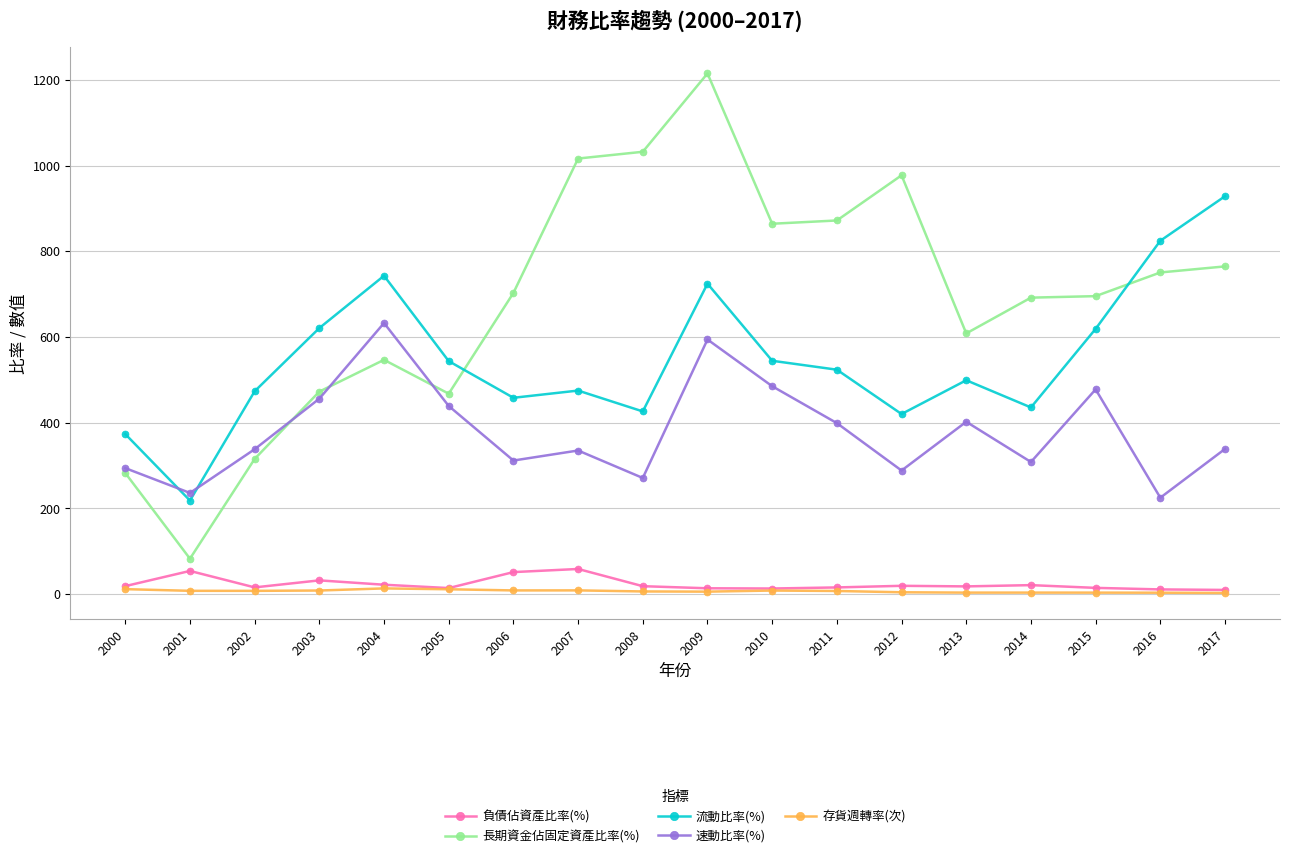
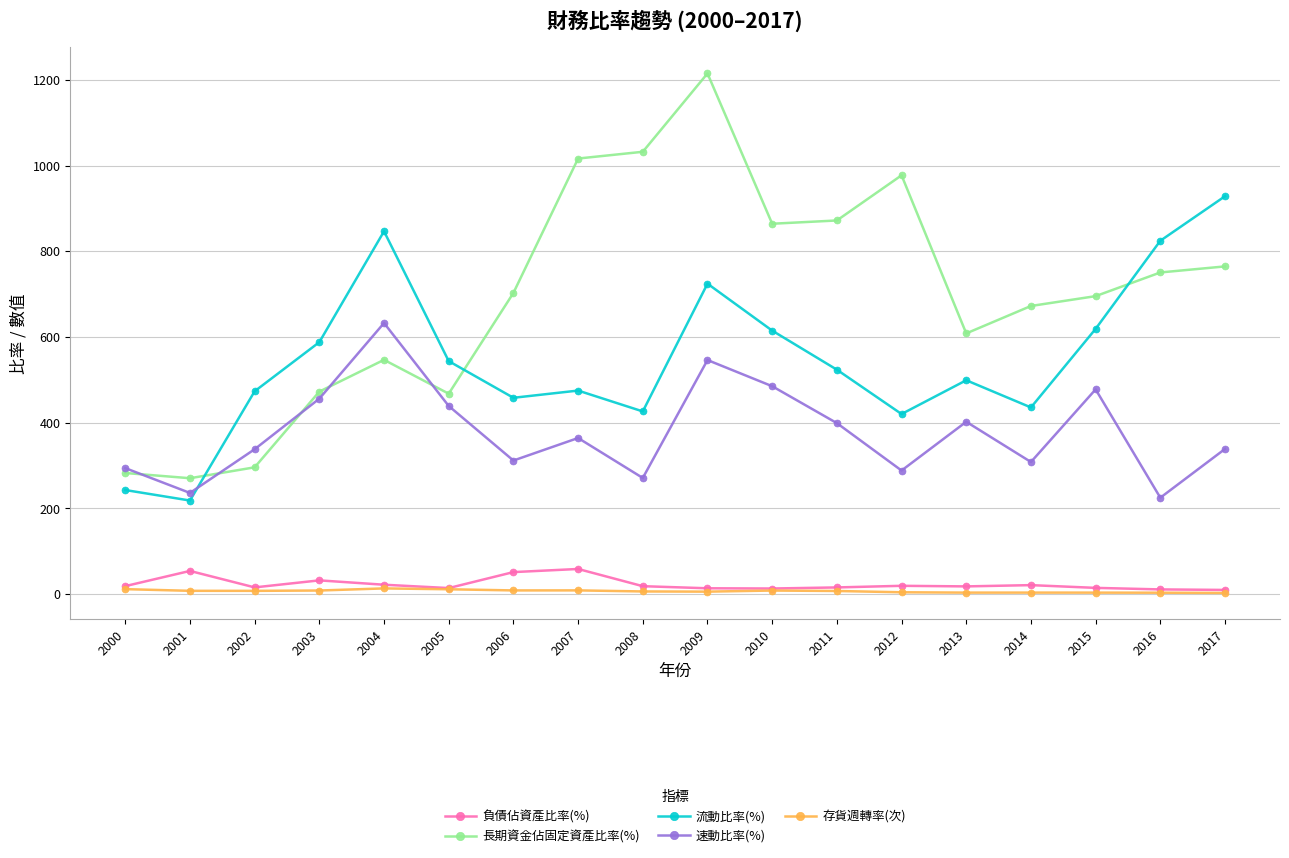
  {
    "負債佔資產比率(%)": {
      "2000": 20,
      "2001": 50,
      "2002": 20,
      "2003": 30,
      "2004": 20,
      "2006": 50,
      "2007": 60,
      "2008": 20,
      "2009": 10,
      "2011": 20,
      "2012": 20,
      "2013": 20,
      "2014": 20,
      "2015": 10,
      "2016": 10,
      "2017": 10
    },
    "長期資金佔固定資產比率(%)": {
      "2000": 280,
-     "2001": 80,
-     "2002": 320,
+     "2001": 270,
+     "2002": 300,
      "2003": 470,
      "2004": 550,
      "2005": 470,
      "2006": 700,
      "2007": 1020,
      "2008": 1030,
      "2009": 1220,
      "2010": 860,
      "2011": 870,
      "2012": 980,
      "2013": 610,
-     "2014": 690,
+     "2014": 670,
      "2015": 700,
      "2016": 750,
      "2017": 760
    },
    "流動比率(%)": {
-     "2000": 370,
+     "2000": 240,
      "2001": 220,
      "2002": 470,
-     "2003": 620,
-     "2004": 740,
+     "2003": 590,
+     "2004": 850,
      "2005": 540,
      "2006": 460,
      "2007": 480,
      "2008": 430,
      "2009": 720,
-     "2010": 540,
+     "2010": 620,
      "2011": 520,
      "2012": 420,
      "2013": 500,
      "2014": 440,
      "2015": 620,
      "2016": 820,
      "2017": 930
    },
    "速動比率(%)": {
      "2000": 290,
      "2001": 240,
      "2002": 340,
      "2003": 460,
      "2004": 630,
      "2005": 440,
      "2006": 310,
-     "2007": 340,
+     "2007": 360,
      "2008": 270,
-     "2009": 590,
+     "2009": 550,
      "2010": 490,
      "2011": 400,
      "2012": 290,
      "2013": 400,
      "2014": 310,
      "2015": 480,
      "2016": 230,
      "2017": 340
    },
    "存貨週轉率(次)": {
      "2000": 10,
      "2001": 10,
      "2002": 10,
      "2003": 10,
      "2004": 10,
      "2006": 10,
      "2007": 10,
      "2008": 10,
      "2009": 10,
      "2011": 10,
      "2012": 0,
      "2013": 0,
      "2014": 0,
      "2015": 0,
      "2016": 0,
      "2017": 0
    }
  }
